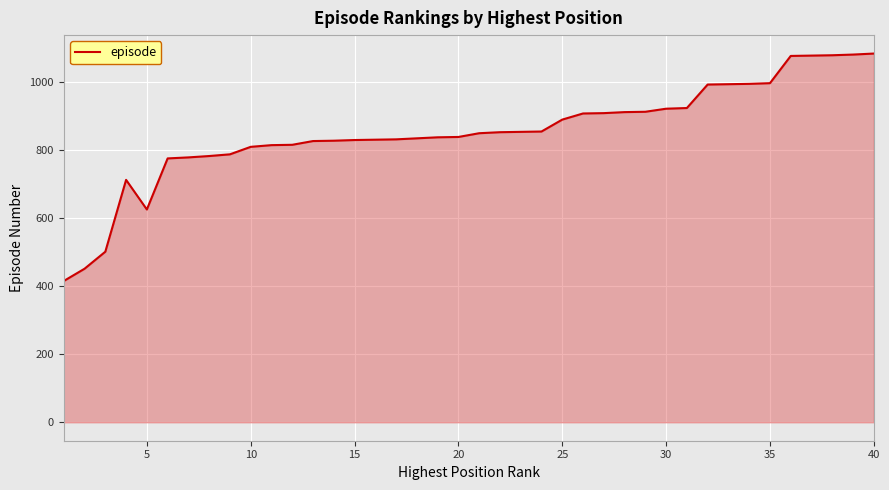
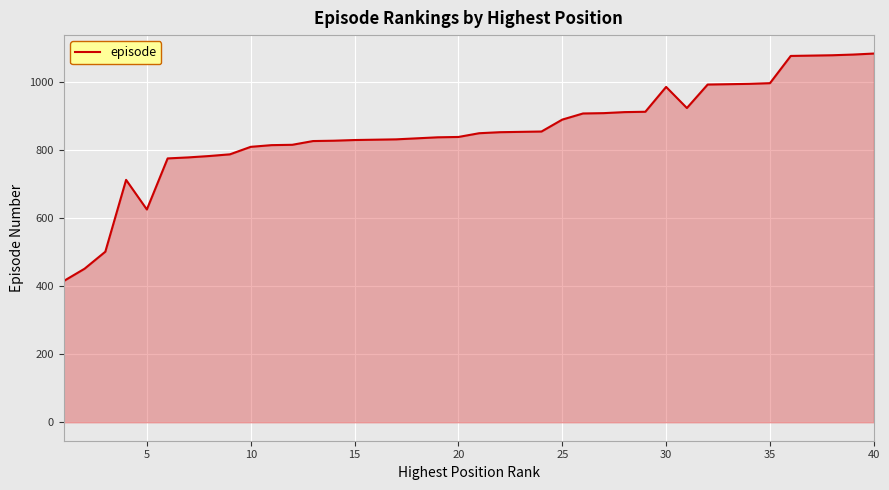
  {
    "5": 630,
    "10": 810,
    "15": 830,
    "20": 840,
    "25": 890,
-   "30": 920,
+   "30": 990,
    "35": 1000,
    "40": 1080
  }
